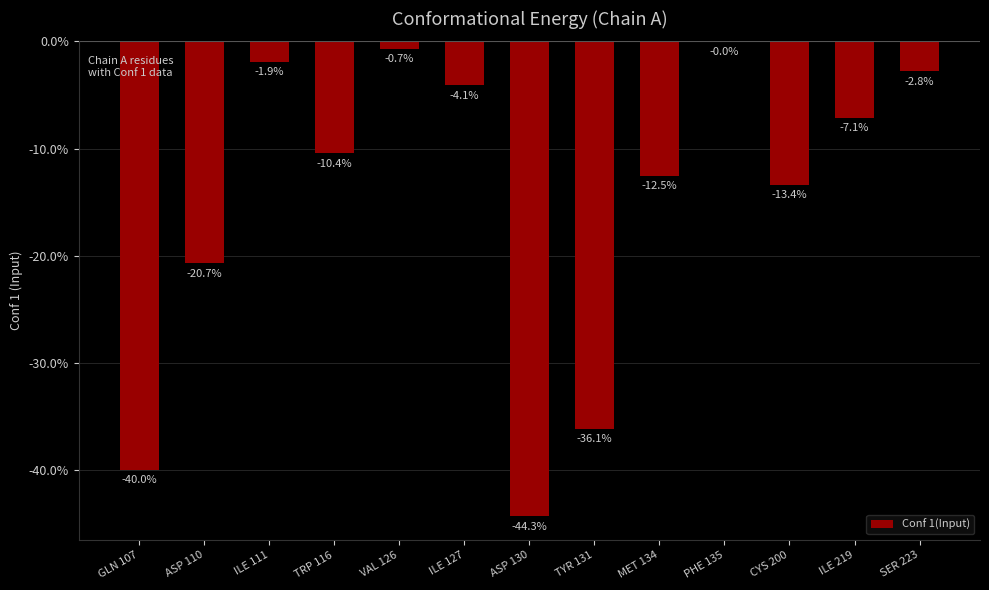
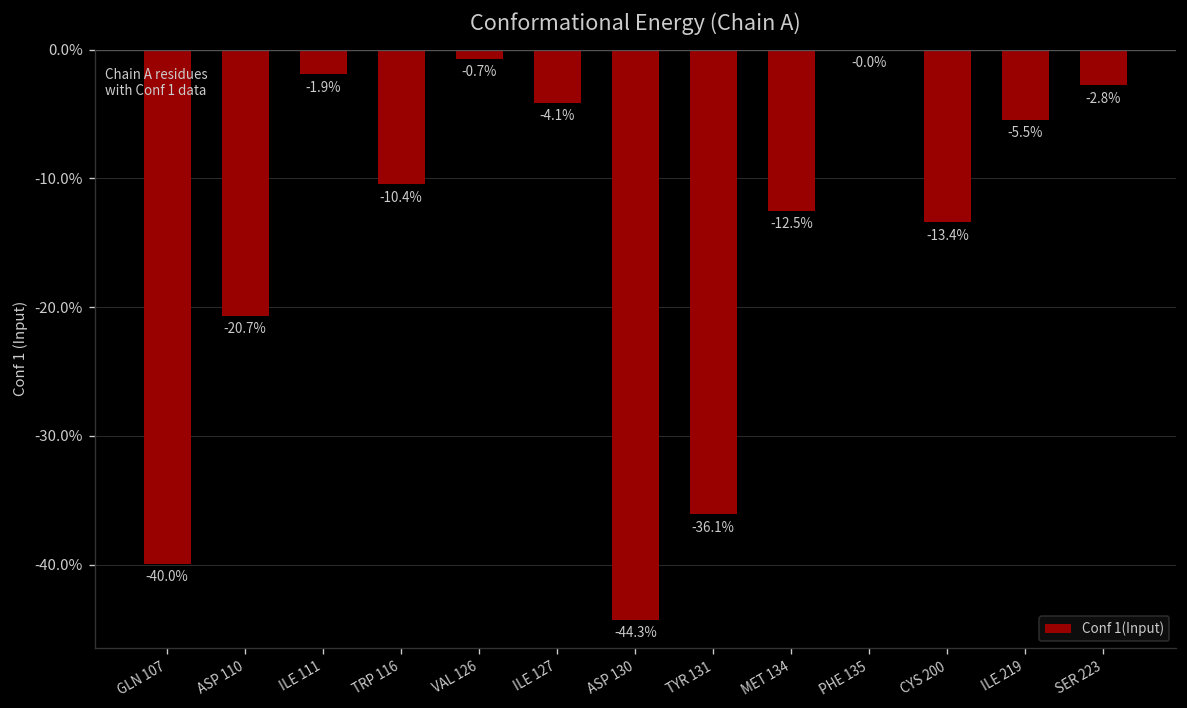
  {
    "GLN 107": "-40.0%",
    "ASP 110": "-20.7%",
    "ILE 111": "-1.9%",
    "TRP 116": "-10.4%",
    "VAL 126": "-0.7%",
    "ILE 127": "-4.1%",
    "ASP 130": "-44.3%",
    "TYR 131": "-36.1%",
    "MET 134": "-12.5%",
    "PHE 135": "-0.0%",
    "CYS 200": "-13.4%",
-   "ILE 219": "-7.1%",
+   "ILE 219": "-5.5%",
    "SER 223": "-2.8%"
  }
